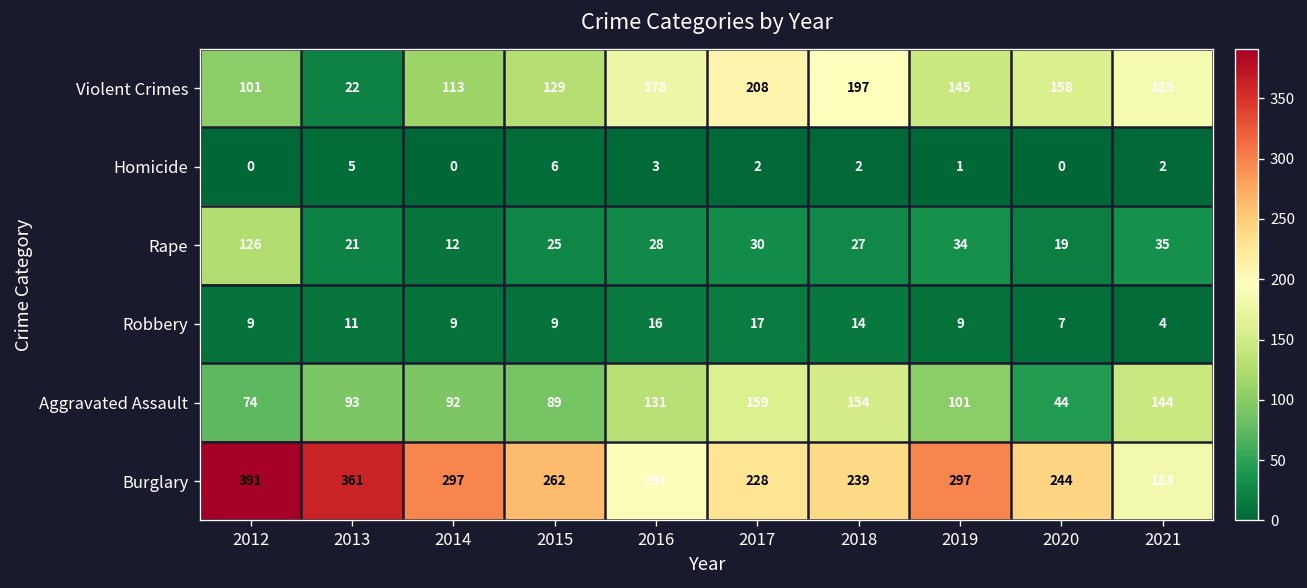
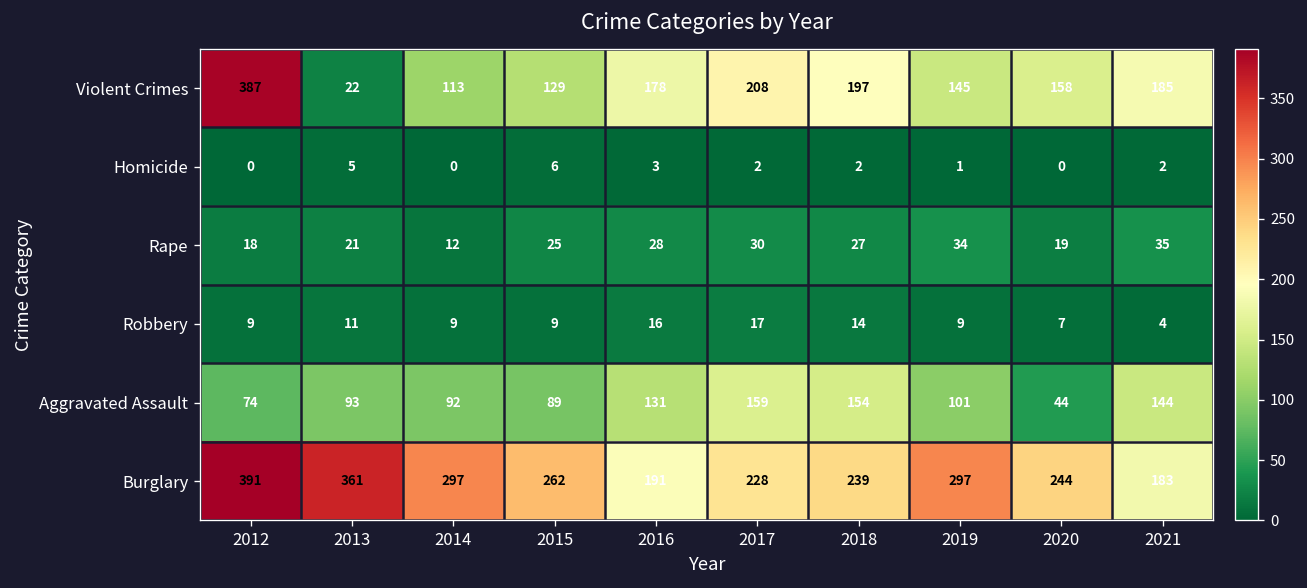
  {
    "Violent Crimes": {
-     "2012": 101,
+     "2012": 387,
      "2013": 22,
      "2014": 113,
      "2015": 129,
      "2016": 178,
      "2017": 208,
      "2018": 197,
      "2019": 145,
      "2020": 158,
      "2021": 185
    },
    "Homicide": {
      "2012": 0,
      "2013": 5,
      "2014": 0,
      "2015": 6,
      "2016": 3,
      "2017": 2,
      "2018": 2,
      "2019": 1,
      "2020": 0,
      "2021": 2
    },
    "Rape": {
-     "2012": 126,
+     "2012": 18,
      "2013": 21,
      "2014": 12,
      "2015": 25,
      "2016": 28,
      "2017": 30,
      "2018": 27,
      "2019": 34,
      "2020": 19,
      "2021": 35
    },
    "Robbery": {
      "2012": 9,
      "2013": 11,
      "2014": 9,
      "2015": 9,
      "2016": 16,
      "2017": 17,
      "2018": 14,
      "2019": 9,
      "2020": 7,
      "2021": 4
    },
    "Aggravated Assault": {
      "2012": 74,
      "2013": 93,
      "2014": 92,
      "2015": 89,
      "2016": 131,
      "2017": 159,
      "2018": 154,
      "2019": 101,
      "2020": 44,
      "2021": 144
    },
    "Burglary": {
      "2012": 391,
      "2013": 361,
      "2014": 297,
      "2015": 262,
      "2016": 191,
      "2017": 228,
      "2018": 239,
      "2019": 297,
      "2020": 244,
      "2021": 183
    }
  }
